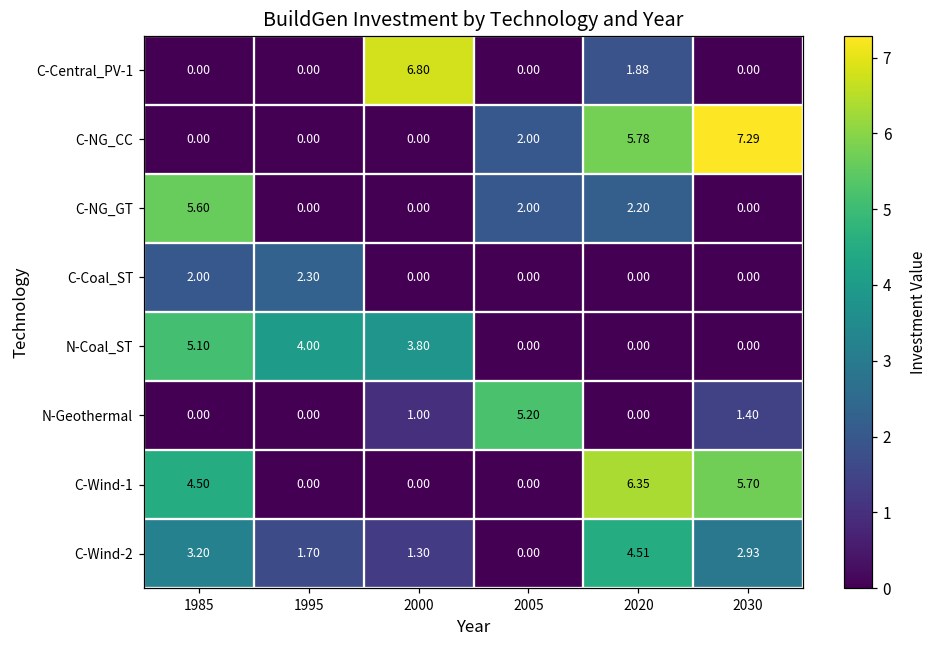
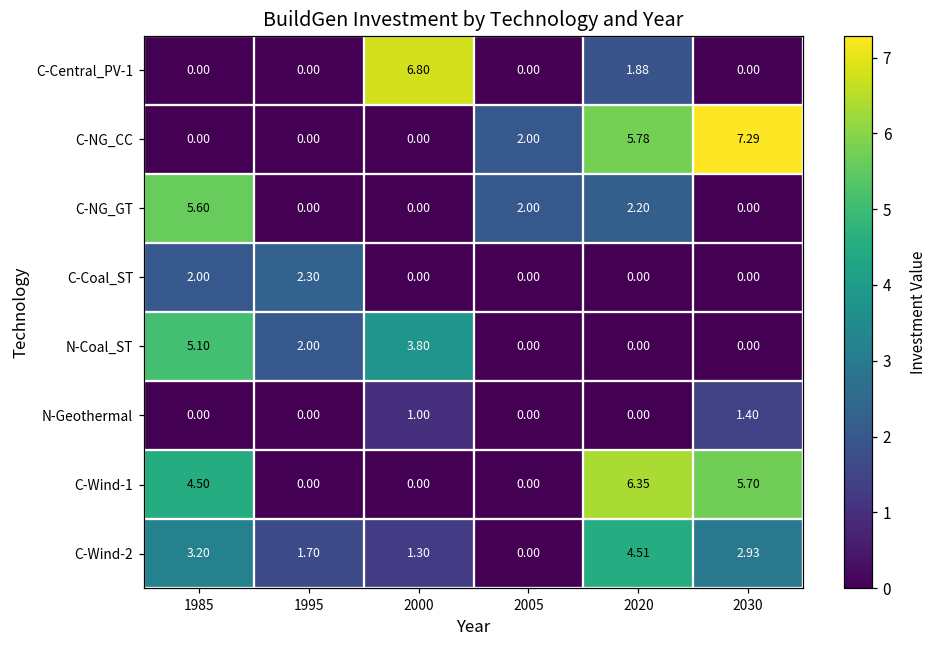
  {
    "C-Central_PV-1": {
      "1985": 0.00,
      "1995": 0.00,
      "2000": 6.80,
      "2005": 0.00,
      "2020": 1.88,
      "2030": 0.00
    },
    "C-NG_CC": {
      "1985": 0.00,
      "1995": 0.00,
      "2000": 0.00,
      "2005": 2.00,
      "2020": 5.78,
      "2030": 7.29
    },
    "C-NG_GT": {
      "1985": 5.60,
      "1995": 0.00,
      "2000": 0.00,
      "2005": 2.00,
      "2020": 2.20,
      "2030": 0.00
    },
    "C-Coal_ST": {
      "1985": 2.00,
      "1995": 2.30,
      "2000": 0.00,
      "2005": 0.00,
      "2020": 0.00,
      "2030": 0.00
    },
    "N-Coal_ST": {
      "1985": 5.10,
-     "1995": 4.00,
+     "1995": 2.00,
      "2000": 3.80,
      "2005": 0.00,
      "2020": 0.00,
      "2030": 0.00
    },
    "N-Geothermal": {
      "1985": 0.00,
      "1995": 0.00,
      "2000": 1.00,
-     "2005": 5.20,
+     "2005": 0.00,
      "2020": 0.00,
      "2030": 1.40
    },
    "C-Wind-1": {
      "1985": 4.50,
      "1995": 0.00,
      "2000": 0.00,
      "2005": 0.00,
      "2020": 6.35,
      "2030": 5.70
    },
    "C-Wind-2": {
      "1985": 3.20,
      "1995": 1.70,
      "2000": 1.30,
      "2005": 0.00,
      "2020": 4.51,
      "2030": 2.93
    }
  }
